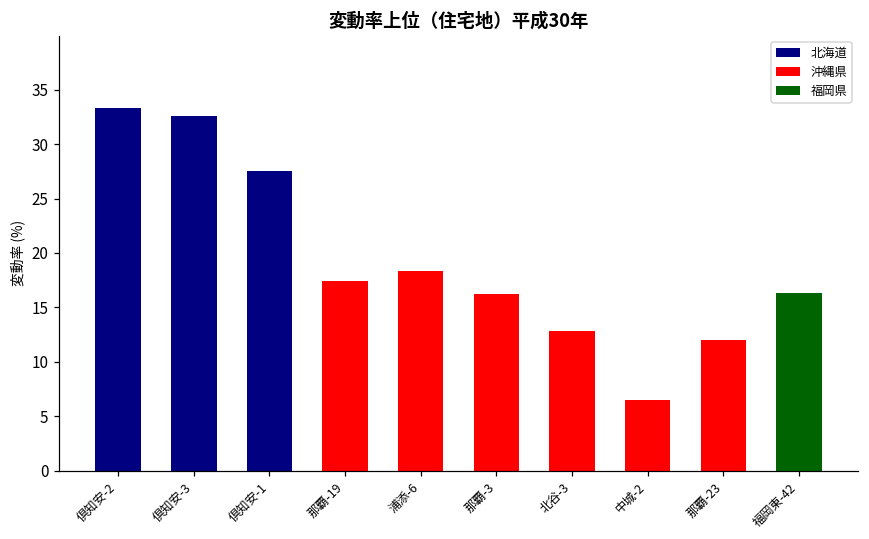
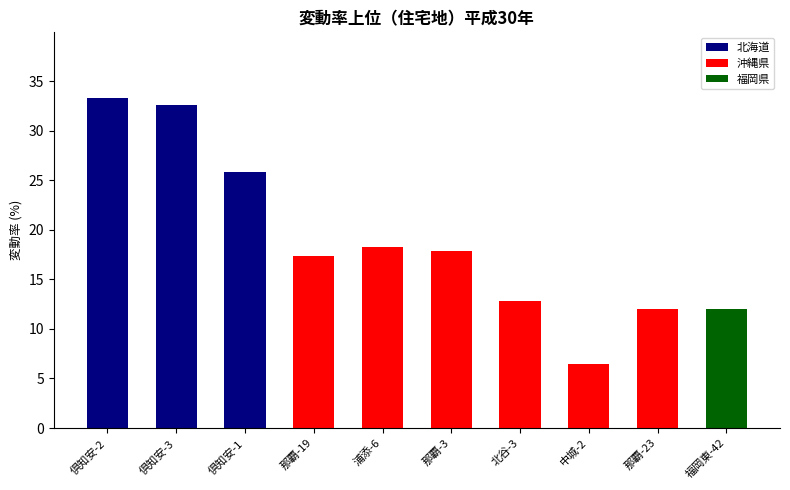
  {
    "倶知安-2": 33,
    "倶知安-3": 33,
-   "倶知安-1": 28,
+   "倶知安-1": 26,
    "那覇-19": 17,
    "浦添-6": 18,
-   "那覇-3": 16,
+   "那覇-3": 18,
    "北谷-3": 13,
    "中城-2": 7,
    "那覇-23": 12,
-   "福岡東-42": 16
+   "福岡東-42": 12
  }
